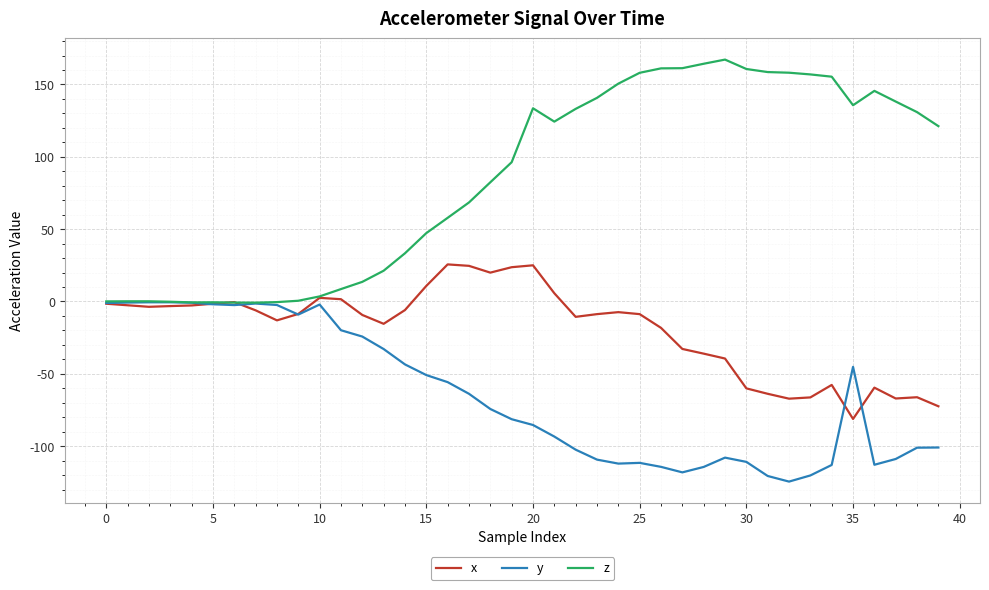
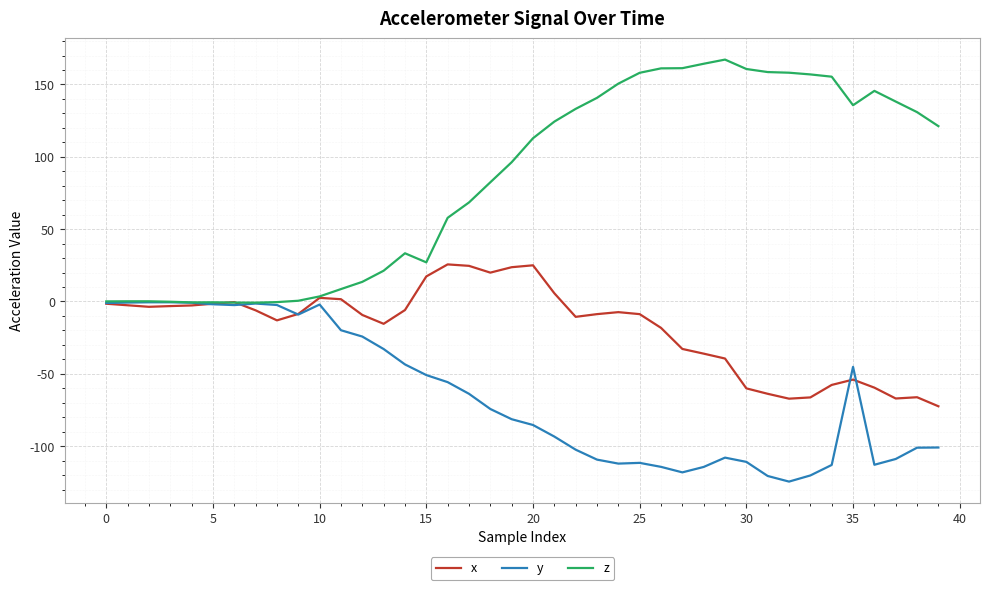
  {
    "x": {
-     "15": 11,
+     "15": 17,
      "20": 25,
      "25": -9,
      "30": -60,
-     "35": -81
+     "35": -54
    },
    "y": {
      "10": -2,
      "15": -51,
      "20": -85,
      "25": -112,
      "30": -111,
      "35": -45
    },
    "z": {
-     "15": 47,
-     "20": 134,
+     "15": 27,
+     "20": 113,
      "25": 158,
      "30": 161,
      "35": 136
    }
  }
